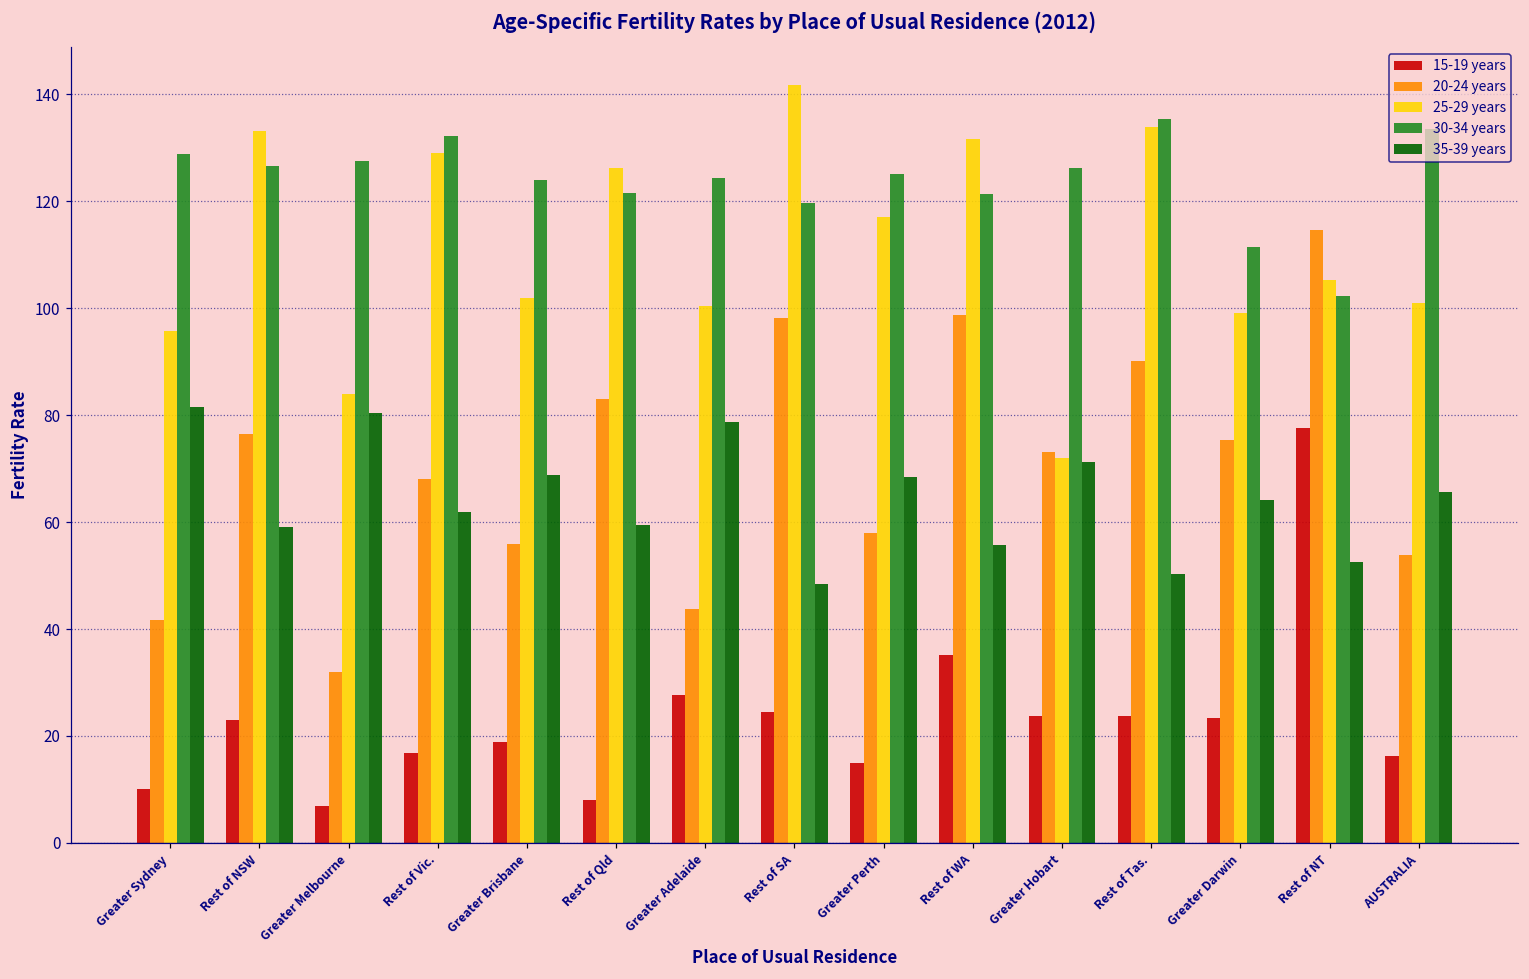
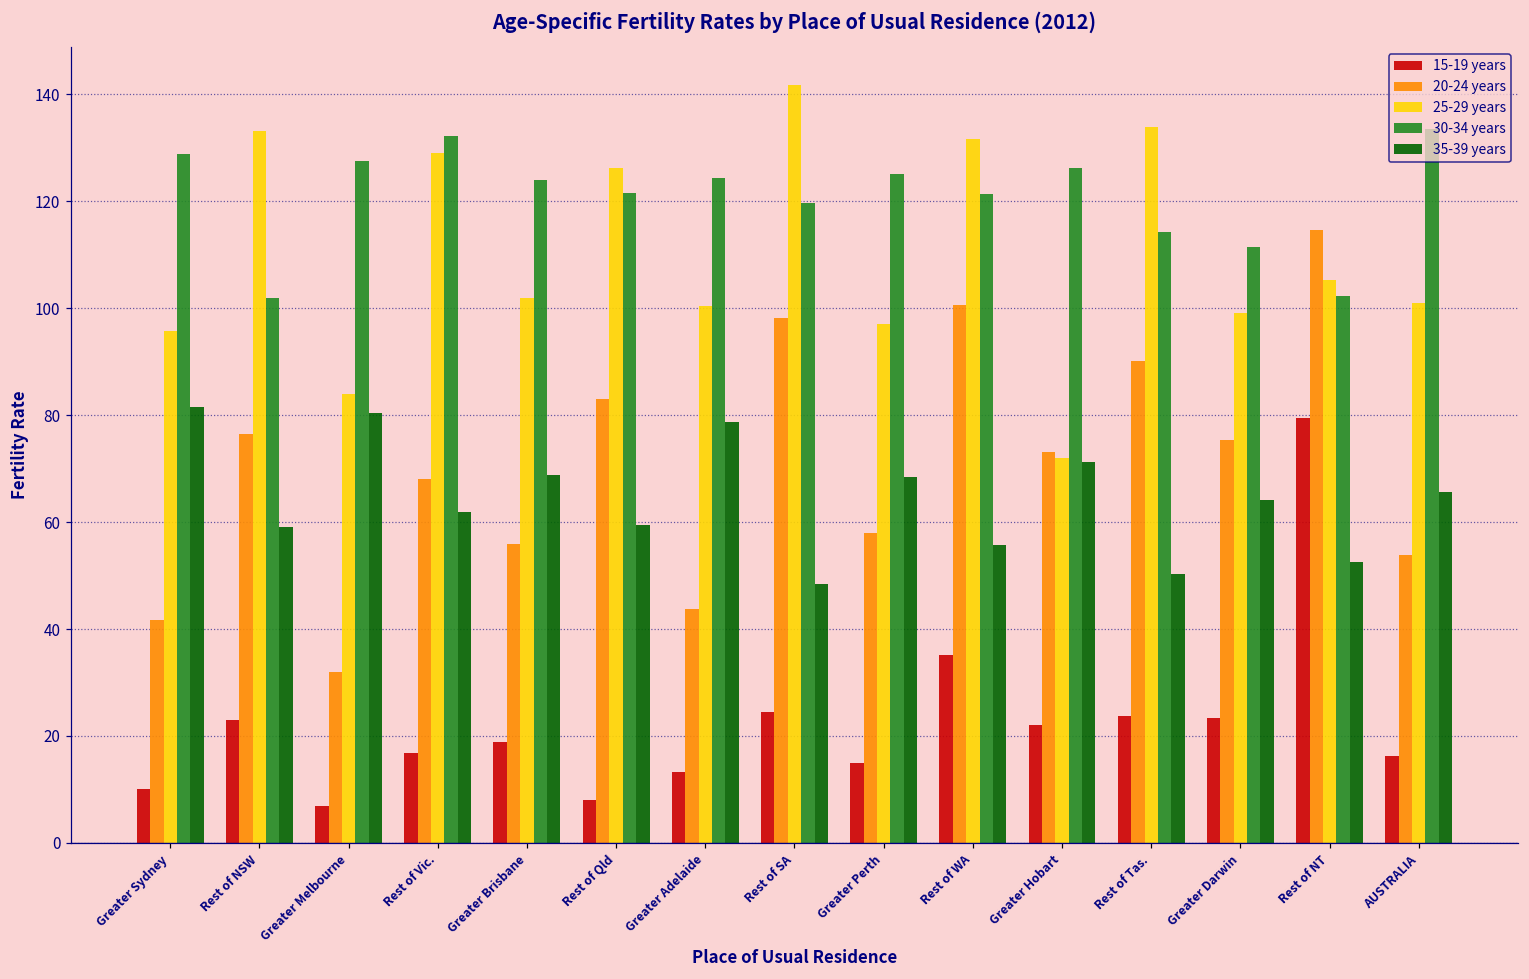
  {
    "15-19 years": {
      "Greater Sydney": 10,
      "Rest of NSW": 23,
      "Greater Melbourne": 7,
      "Rest of Vic.": 17,
      "Greater Brisbane": 19,
      "Rest of Qld": 8,
-     "Greater Adelaide": 28,
+     "Greater Adelaide": 13,
      "Rest of SA": 24,
      "Greater Perth": 15,
      "Rest of WA": 35,
-     "Greater Hobart": 24,
+     "Greater Hobart": 22,
      "Rest of Tas.": 24,
      "Greater Darwin": 23,
-     "Rest of NT": 78,
+     "Rest of NT": 79,
      "AUSTRALIA": 16
    },
    "20-24 years": {
      "Greater Sydney": 42,
      "Rest of NSW": 76,
      "Greater Melbourne": 32,
      "Rest of Vic.": 68,
      "Greater Brisbane": 56,
      "Rest of Qld": 83,
      "Greater Adelaide": 44,
      "Rest of SA": 98,
      "Greater Perth": 58,
-     "Rest of WA": 99,
+     "Rest of WA": 101,
      "Greater Hobart": 73,
      "Rest of Tas.": 90,
      "Greater Darwin": 75,
      "Rest of NT": 115,
      "AUSTRALIA": 54
    },
    "25-29 years": {
      "Greater Sydney": 96,
      "Rest of NSW": 133,
      "Greater Melbourne": 84,
      "Rest of Vic.": 129,
      "Greater Brisbane": 102,
      "Rest of Qld": 126,
      "Greater Adelaide": 100,
      "Rest of SA": 142,
-     "Greater Perth": 117,
+     "Greater Perth": 97,
      "Rest of WA": 132,
      "Greater Hobart": 72,
      "Rest of Tas.": 134,
      "Greater Darwin": 99,
      "Rest of NT": 105,
      "AUSTRALIA": 101
    },
    "30-34 years": {
      "Greater Sydney": 129,
-     "Rest of NSW": 127,
+     "Rest of NSW": 102,
      "Greater Melbourne": 128,
      "Rest of Vic.": 132,
      "Greater Brisbane": 124,
      "Rest of Qld": 122,
      "Greater Adelaide": 124,
      "Rest of SA": 120,
      "Greater Perth": 125,
      "Rest of WA": 121,
      "Greater Hobart": 126,
-     "Rest of Tas.": 135,
+     "Rest of Tas.": 114,
      "Greater Darwin": 112,
      "Rest of NT": 102
    },
    "35-39 years": {
      "Greater Sydney": 82,
      "Rest of NSW": 59,
      "Greater Melbourne": 81,
      "Rest of Vic.": 62,
      "Greater Brisbane": 69,
      "Rest of Qld": 59,
      "Greater Adelaide": 79,
      "Rest of SA": 49,
      "Greater Perth": 69,
      "Rest of WA": 56,
      "Greater Hobart": 71,
      "Rest of Tas.": 50,
      "Greater Darwin": 64,
      "Rest of NT": 53,
      "AUSTRALIA": 66
    }
  }
